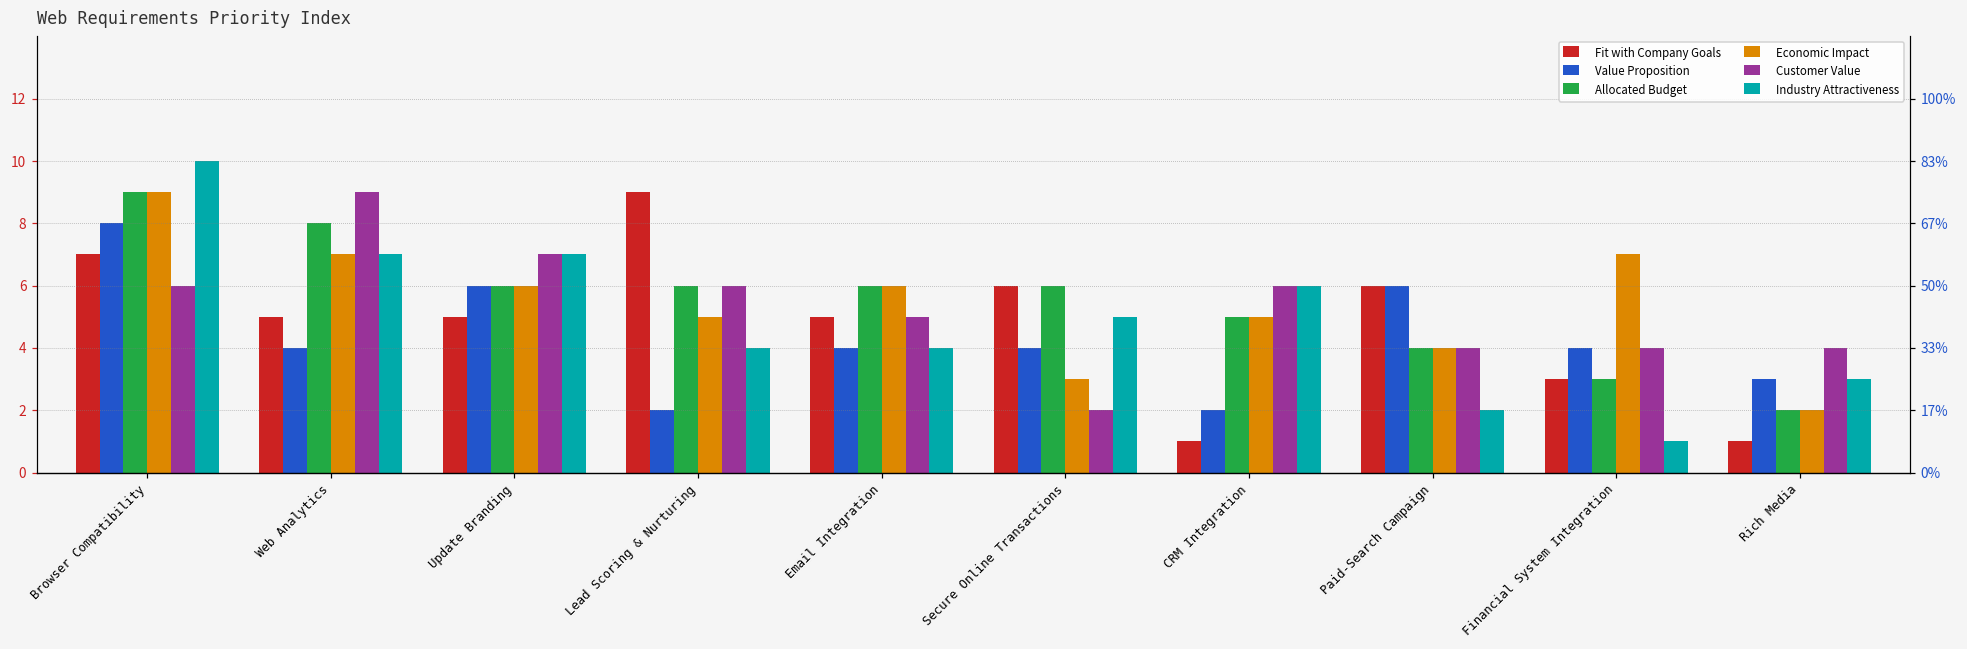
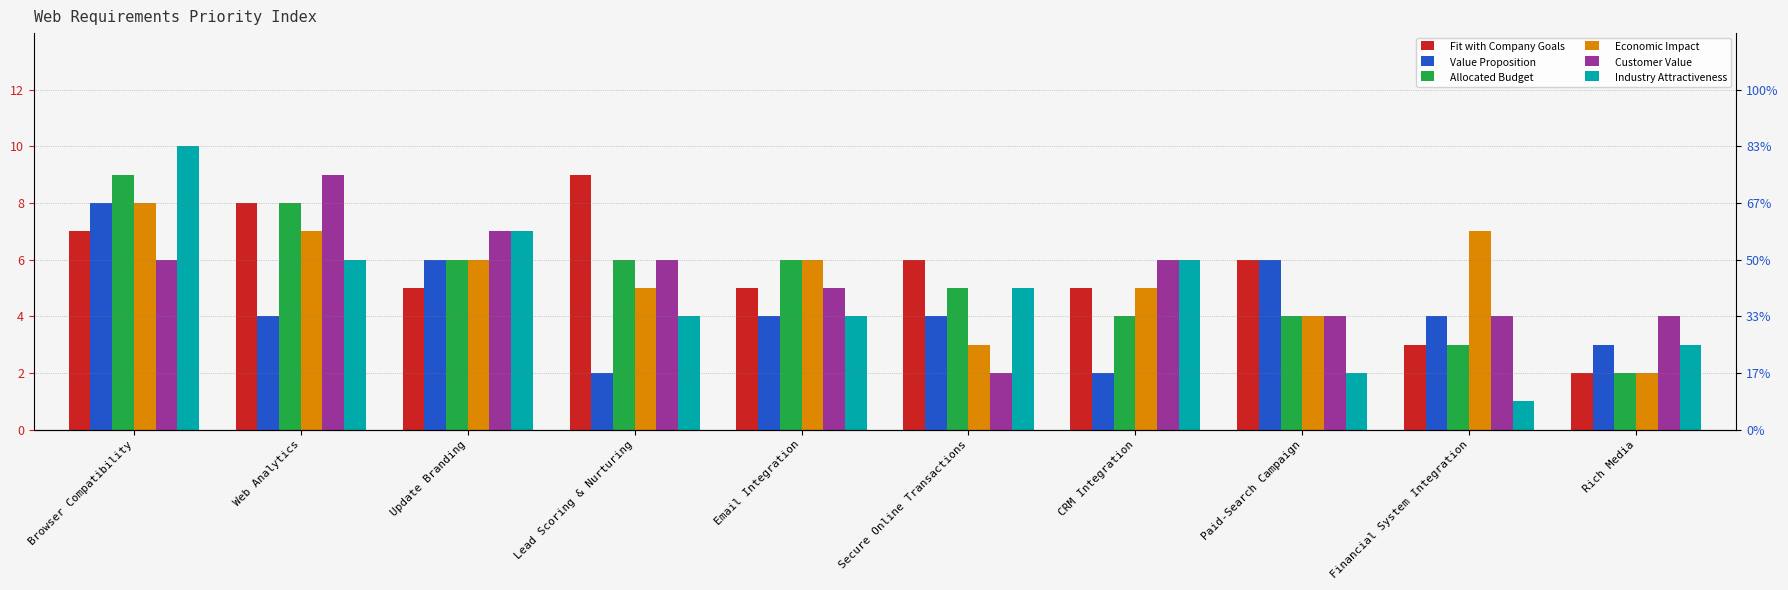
  {
    "Fit with Company Goals": {
      "Browser Compatibility": 7,
-     "Web Analytics": 5,
+     "Web Analytics": 8,
      "Update Branding": 5,
      "Lead Scoring & Nurturing": 9,
      "Email Integration": 5,
      "Secure Online Transactions": 6,
-     "CRM Integration": 1,
+     "CRM Integration": 5,
      "Paid-Search Campaign": 6,
      "Financial System Integration": 3,
-     "Rich Media": 1
+     "Rich Media": 2
    },
    "Value Proposition": {
      "Browser Compatibility": 8,
      "Web Analytics": 4,
      "Update Branding": 6,
      "Lead Scoring & Nurturing": 2,
      "Email Integration": 4,
      "Secure Online Transactions": 4,
      "CRM Integration": 2,
      "Paid-Search Campaign": 6,
      "Financial System Integration": 4,
      "Rich Media": 3
    },
    "Allocated Budget": {
      "Browser Compatibility": 9,
      "Web Analytics": 8,
      "Update Branding": 6,
      "Lead Scoring & Nurturing": 6,
      "Email Integration": 6,
-     "Secure Online Transactions": 6,
-     "CRM Integration": 5,
+     "Secure Online Transactions": 5,
+     "CRM Integration": 4,
      "Paid-Search Campaign": 4,
      "Financial System Integration": 3,
      "Rich Media": 2
    },
    "Economic Impact": {
-     "Browser Compatibility": 9,
+     "Browser Compatibility": 8,
      "Web Analytics": 7,
      "Update Branding": 6,
      "Lead Scoring & Nurturing": 5,
      "Email Integration": 6,
      "Secure Online Transactions": 3,
      "CRM Integration": 5,
      "Paid-Search Campaign": 4,
      "Financial System Integration": 7,
      "Rich Media": 2
    },
    "Customer Value": {
      "Browser Compatibility": 6,
      "Web Analytics": 9,
      "Update Branding": 7,
      "Lead Scoring & Nurturing": 6,
      "Email Integration": 5,
      "Secure Online Transactions": 2,
      "CRM Integration": 6,
      "Paid-Search Campaign": 4,
      "Financial System Integration": 4,
      "Rich Media": 4
    },
    "Industry Attractiveness": {
      "Browser Compatibility": 10,
-     "Web Analytics": 7,
+     "Web Analytics": 6,
      "Update Branding": 7,
      "Lead Scoring & Nurturing": 4,
      "Email Integration": 4,
      "Secure Online Transactions": 5,
      "CRM Integration": 6,
      "Paid-Search Campaign": 2,
      "Financial System Integration": 1,
      "Rich Media": 3
    }
  }
